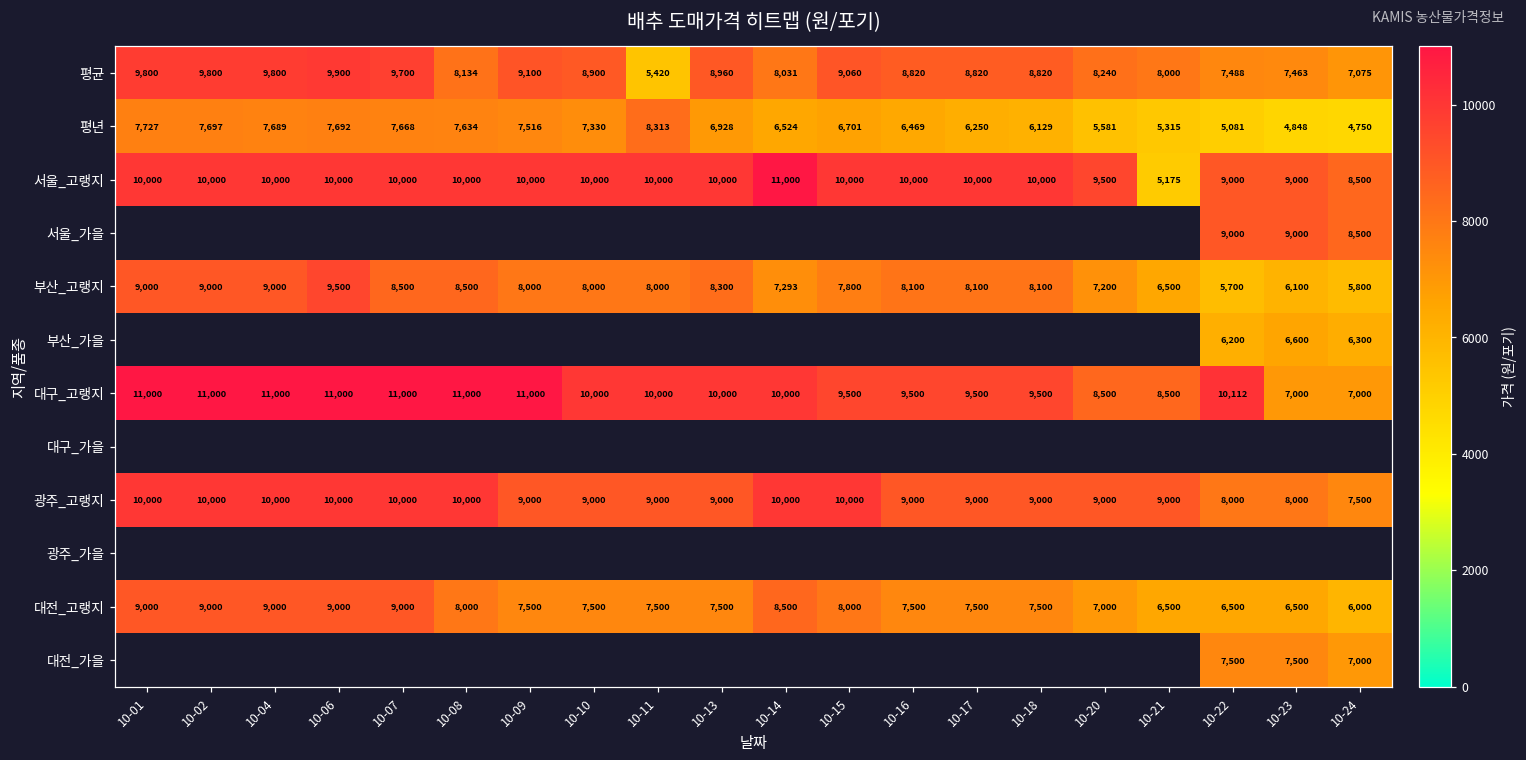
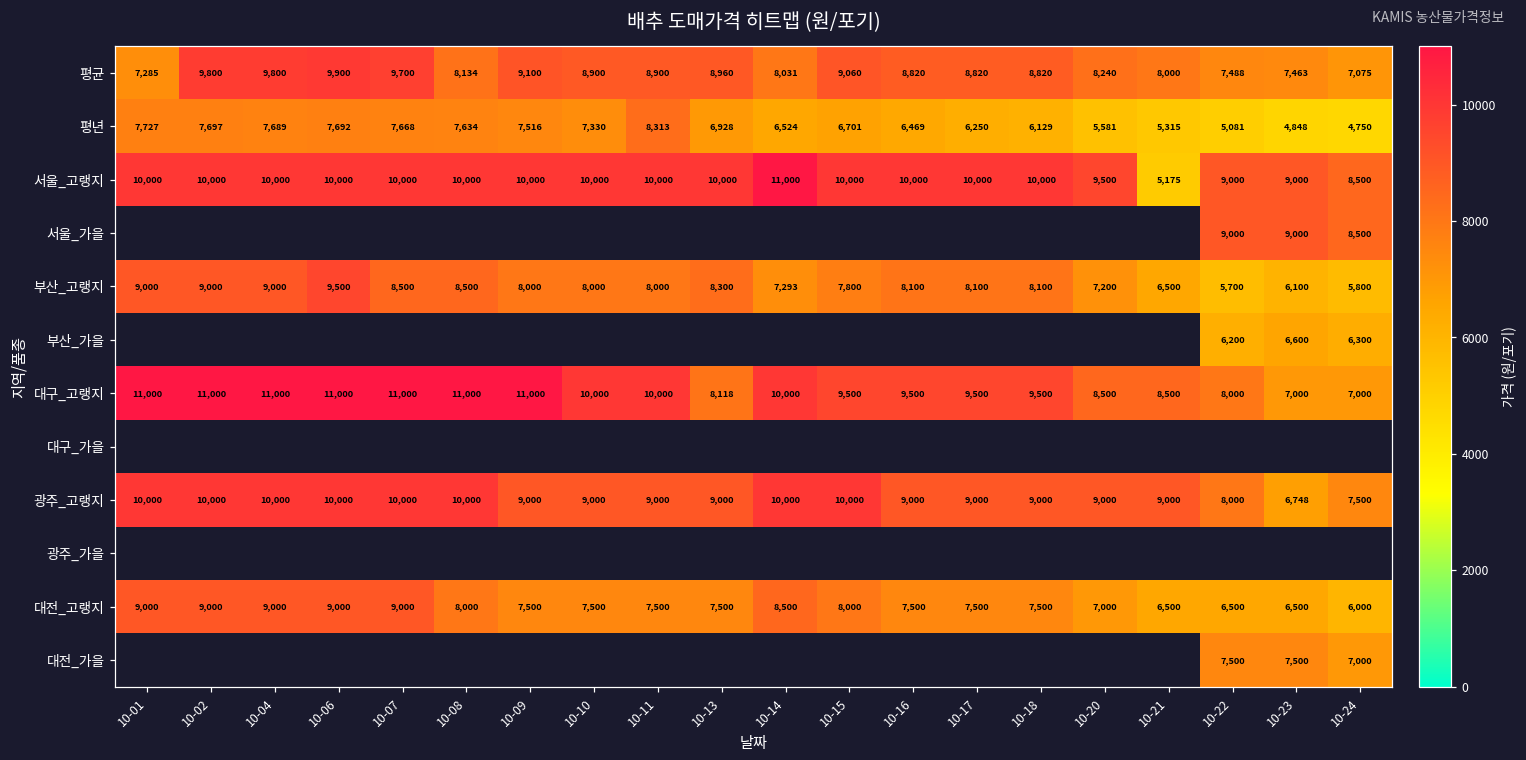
  {
    "평균": {
-     "10-01": "9,800",
+     "10-01": "7,285",
      "10-02": "9,800",
      "10-04": "9,800",
      "10-06": "9,900",
      "10-07": "9,700",
      "10-08": "8,134",
      "10-09": "9,100",
      "10-10": "8,900",
-     "10-11": "5,420",
+     "10-11": "8,900",
      "10-13": "8,960",
      "10-14": "8,031",
      "10-15": "9,060",
      "10-16": "8,820",
      "10-17": "8,820",
      "10-18": "8,820",
      "10-20": "8,240",
      "10-21": "8,000",
      "10-22": "7,488",
      "10-23": "7,463",
      "10-24": "7,075"
    },
    "평년": {
      "10-01": "7,727",
      "10-02": "7,697",
      "10-04": "7,689",
      "10-06": "7,692",
      "10-07": "7,668",
      "10-08": "7,634",
      "10-09": "7,516",
      "10-10": "7,330",
      "10-11": "8,313",
      "10-13": "6,928",
      "10-14": "6,524",
      "10-15": "6,701",
      "10-16": "6,469",
      "10-17": "6,250",
      "10-18": "6,129",
      "10-20": "5,581",
      "10-21": "5,315",
      "10-22": "5,081",
      "10-23": "4,848",
      "10-24": "4,750"
    },
    "서울_고랭지": {
      "10-01": "10,000",
      "10-02": "10,000",
      "10-04": "10,000",
      "10-06": "10,000",
      "10-07": "10,000",
      "10-08": "10,000",
      "10-09": "10,000",
      "10-10": "10,000",
      "10-11": "10,000",
      "10-13": "10,000",
      "10-14": "11,000",
      "10-15": "10,000",
      "10-16": "10,000",
      "10-17": "10,000",
      "10-18": "10,000",
      "10-20": "9,500",
      "10-21": "5,175",
      "10-22": "9,000",
      "10-23": "9,000",
      "10-24": "8,500"
    },
    "서울_가을": {
      "10-22": "9,000",
      "10-23": "9,000",
      "10-24": "8,500"
    },
    "부산_고랭지": {
      "10-01": "9,000",
      "10-02": "9,000",
      "10-04": "9,000",
      "10-06": "9,500",
      "10-07": "8,500",
      "10-08": "8,500",
      "10-09": "8,000",
      "10-10": "8,000",
      "10-11": "8,000",
      "10-13": "8,300",
      "10-14": "7,293",
      "10-15": "7,800",
      "10-16": "8,100",
      "10-17": "8,100",
      "10-18": "8,100",
      "10-20": "7,200",
      "10-21": "6,500",
      "10-22": "5,700",
      "10-23": "6,100",
      "10-24": "5,800"
    },
    "부산_가을": {
      "10-22": "6,200",
      "10-23": "6,600",
      "10-24": "6,300"
    },
    "대구_고랭지": {
      "10-01": "11,000",
      "10-02": "11,000",
      "10-04": "11,000",
      "10-06": "11,000",
      "10-07": "11,000",
      "10-08": "11,000",
      "10-09": "11,000",
      "10-10": "10,000",
      "10-11": "10,000",
-     "10-13": "10,000",
+     "10-13": "8,118",
      "10-14": "10,000",
      "10-15": "9,500",
      "10-16": "9,500",
      "10-17": "9,500",
      "10-18": "9,500",
      "10-20": "8,500",
      "10-21": "8,500",
-     "10-22": "10,112",
+     "10-22": "8,000",
      "10-23": "7,000",
      "10-24": "7,000"
    },
    "광주_고랭지": {
      "10-01": "10,000",
      "10-02": "10,000",
      "10-04": "10,000",
      "10-06": "10,000",
      "10-07": "10,000",
      "10-08": "10,000",
      "10-09": "9,000",
      "10-10": "9,000",
      "10-11": "9,000",
      "10-13": "9,000",
      "10-14": "10,000",
      "10-15": "10,000",
      "10-16": "9,000",
      "10-17": "9,000",
      "10-18": "9,000",
      "10-20": "9,000",
      "10-21": "9,000",
      "10-22": "8,000",
-     "10-23": "8,000",
+     "10-23": "6,748",
      "10-24": "7,500"
    },
    "대전_고랭지": {
      "10-01": "9,000",
      "10-02": "9,000",
      "10-04": "9,000",
      "10-06": "9,000",
      "10-07": "9,000",
      "10-08": "8,000",
      "10-09": "7,500",
      "10-10": "7,500",
      "10-11": "7,500",
      "10-13": "7,500",
      "10-14": "8,500",
      "10-15": "8,000",
      "10-16": "7,500",
      "10-17": "7,500",
      "10-18": "7,500",
      "10-20": "7,000",
      "10-21": "6,500",
      "10-22": "6,500",
      "10-23": "6,500",
      "10-24": "6,000"
    },
    "대전_가을": {
      "10-22": "7,500",
      "10-23": "7,500",
      "10-24": "7,000"
    }
  }
